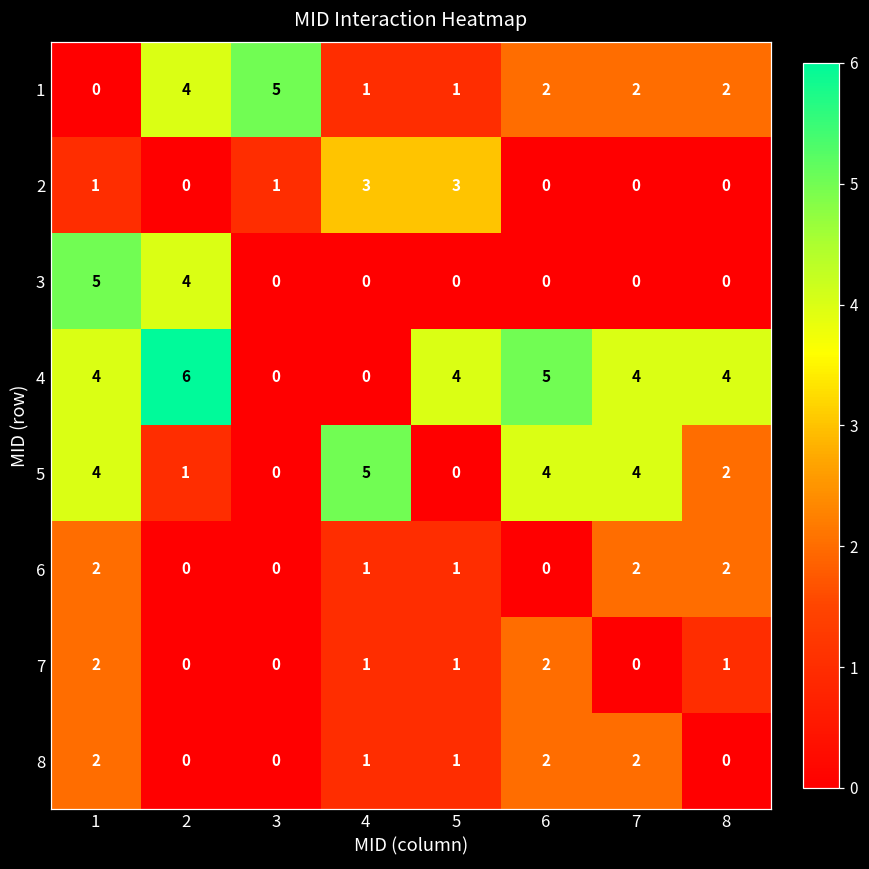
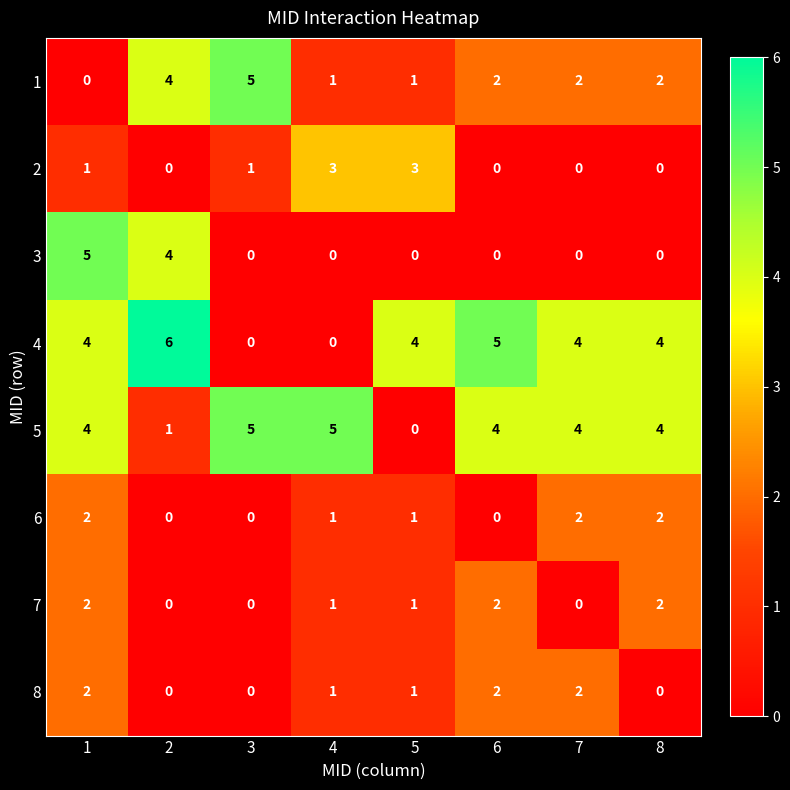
  {
    "1": {
      "1": 0,
      "2": 4,
      "3": 5,
      "4": 1,
      "5": 1,
      "6": 2,
      "7": 2,
      "8": 2
    },
    "2": {
      "1": 1,
      "2": 0,
      "3": 1,
      "4": 3,
      "5": 3,
      "6": 0,
      "7": 0,
      "8": 0
    },
    "3": {
      "1": 5,
      "2": 4,
      "3": 0,
      "4": 0,
      "5": 0,
      "6": 0,
      "7": 0,
      "8": 0
    },
    "4": {
      "1": 4,
      "2": 6,
      "3": 0,
      "4": 0,
      "5": 4,
      "6": 5,
      "7": 4,
      "8": 4
    },
    "5": {
      "1": 4,
      "2": 1,
-     "3": 0,
+     "3": 5,
      "4": 5,
      "5": 0,
      "6": 4,
      "7": 4,
-     "8": 2
+     "8": 4
    },
    "6": {
      "1": 2,
      "2": 0,
      "3": 0,
      "4": 1,
      "5": 1,
      "6": 0,
      "7": 2,
      "8": 2
    },
    "7": {
      "1": 2,
      "2": 0,
      "3": 0,
      "4": 1,
      "5": 1,
      "6": 2,
      "7": 0,
-     "8": 1
+     "8": 2
    },
    "8": {
      "1": 2,
      "2": 0,
      "3": 0,
      "4": 1,
      "5": 1,
      "6": 2,
      "7": 2,
      "8": 0
    }
  }
